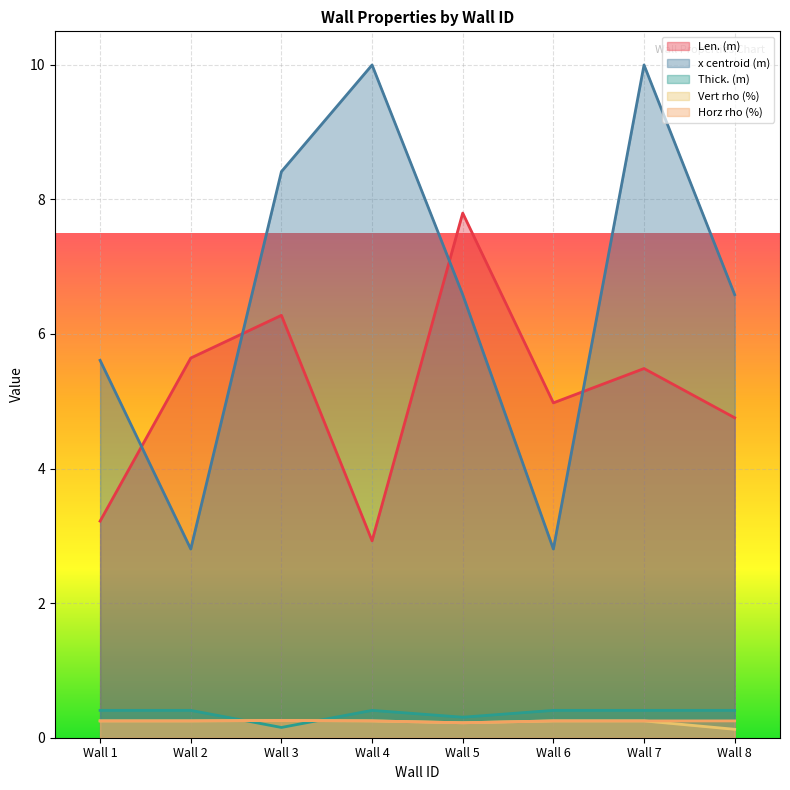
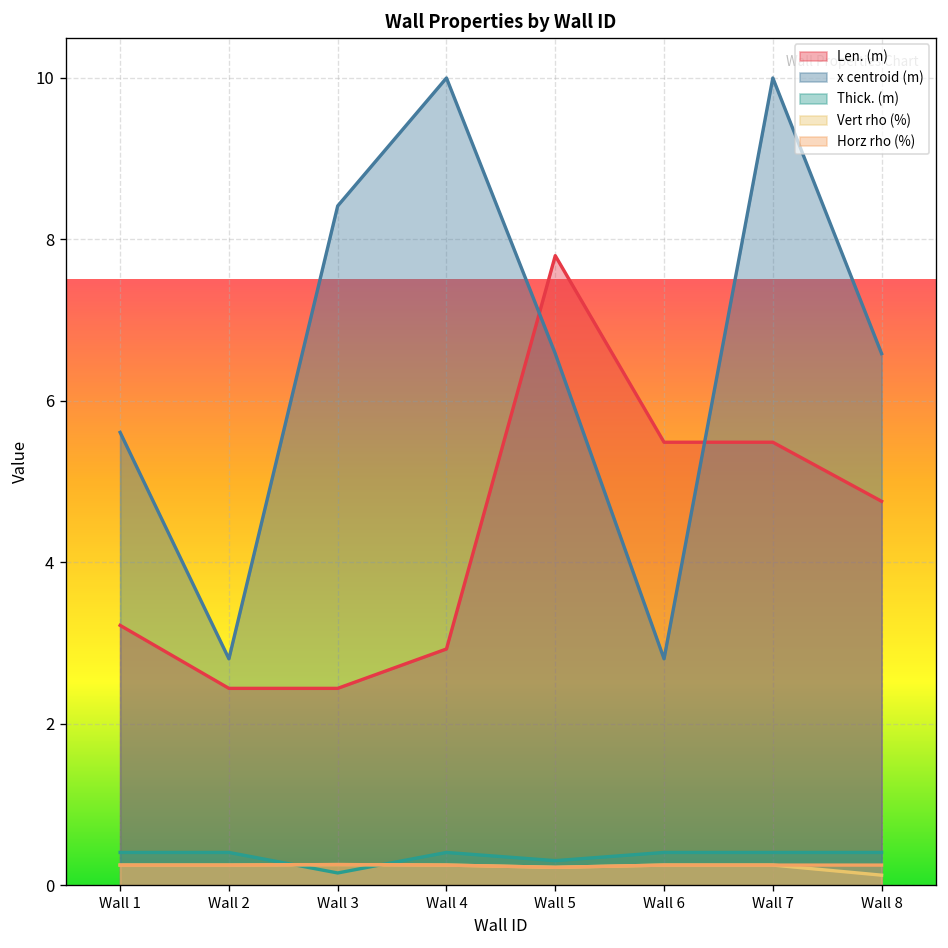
  {
    "Len. (m)": {
      "Wall 1": 3.2,
-     "Wall 2": 5.6,
-     "Wall 3": 6.3,
+     "Wall 2": 2.4,
+     "Wall 3": 2.4,
      "Wall 4": 2.9,
      "Wall 5": 7.8,
-     "Wall 6": 5.0,
+     "Wall 6": 5.5,
      "Wall 7": 5.5,
      "Wall 8": 4.8
    }
  }
